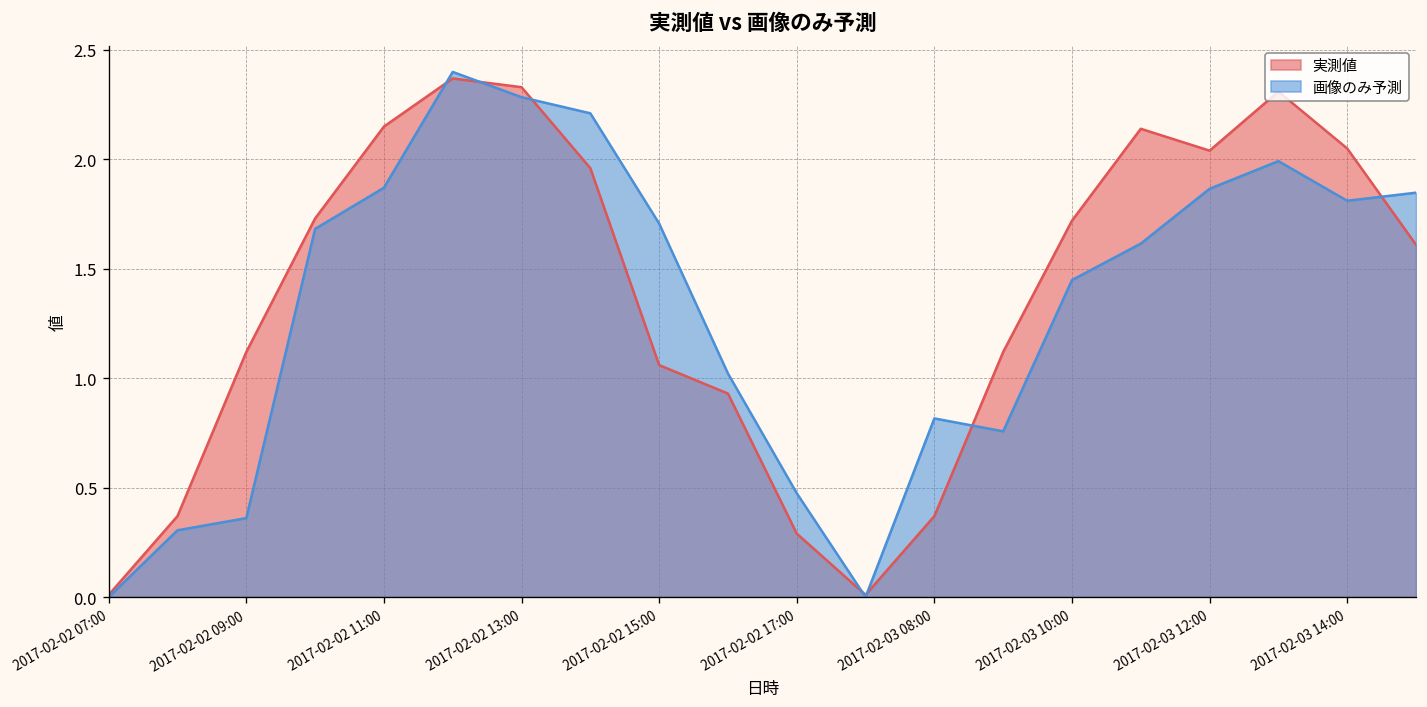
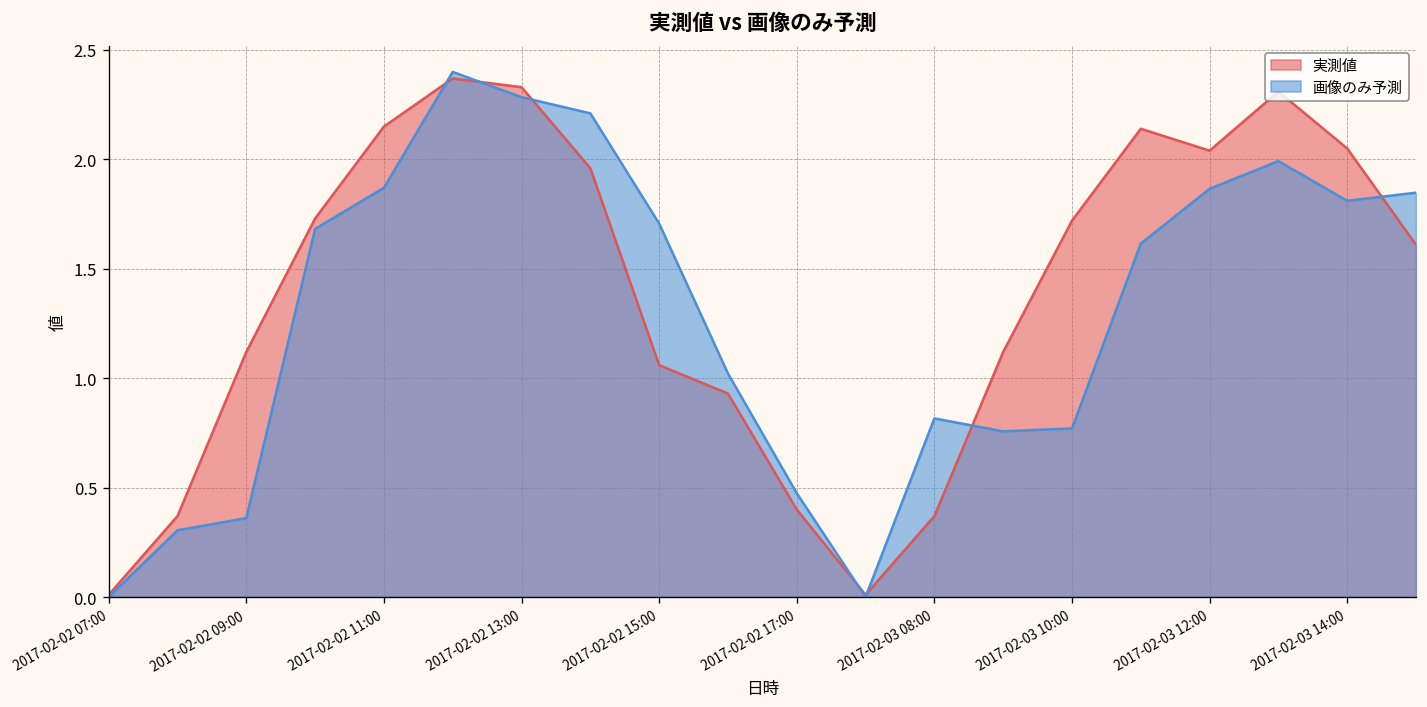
  {
    "実測値": {
      "2017-02-02 09:00": 1.12,
      "2017-02-02 11:00": 2.15,
      "2017-02-02 13:00": 2.33,
      "2017-02-02 15:00": 1.06,
-     "2017-02-02 17:00": 0.29,
+     "2017-02-02 17:00": 0.40,
      "2017-02-03 08:00": 0.37,
      "2017-02-03 10:00": 1.72,
      "2017-02-03 12:00": 2.04,
      "2017-02-03 14:00": 2.05
    },
    "画像のみ予測": {
      "2017-02-02 09:00": 0.36,
      "2017-02-02 11:00": 1.87,
      "2017-02-02 13:00": 2.28,
      "2017-02-02 15:00": 1.71,
      "2017-02-02 17:00": 0.47,
      "2017-02-03 08:00": 0.82,
-     "2017-02-03 10:00": 1.45,
+     "2017-02-03 10:00": 0.77,
      "2017-02-03 12:00": 1.87,
      "2017-02-03 14:00": 1.81
    }
  }
